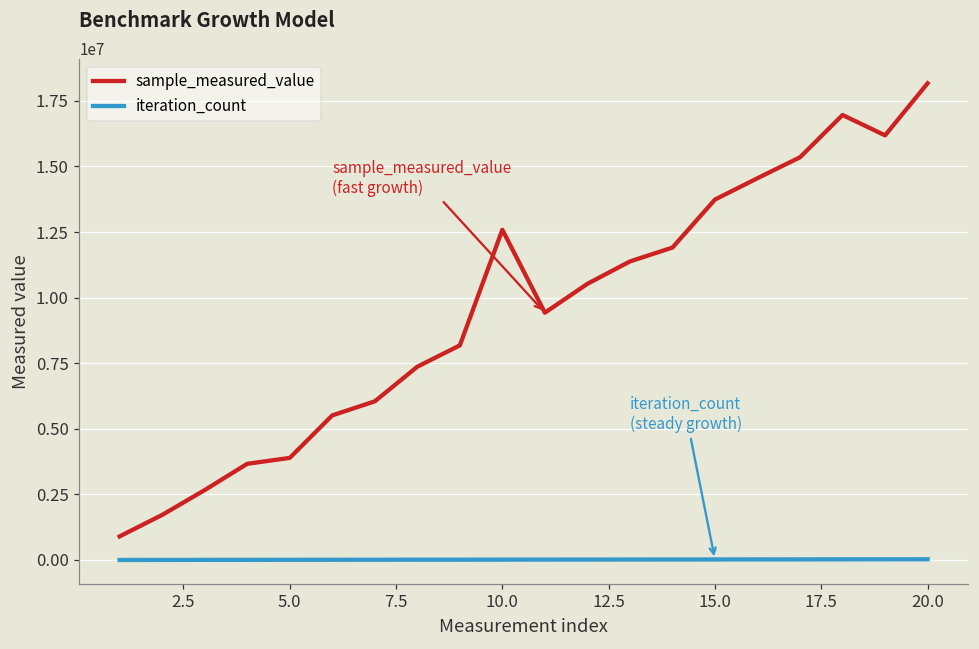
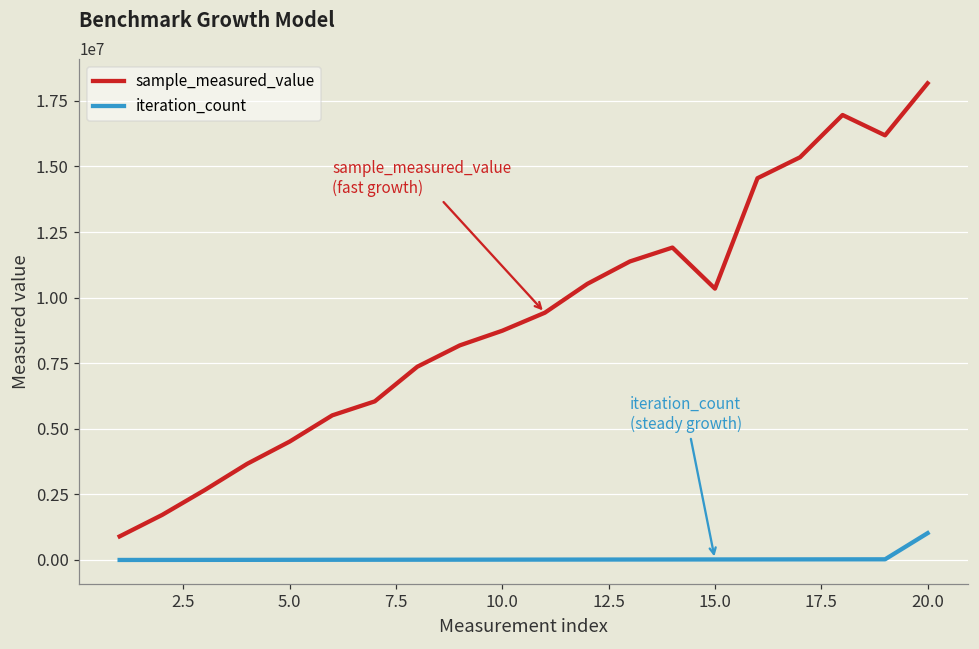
  {
    "sample_measured_value": {
-     "5.0": 3900000,
-     "10.0": 12600000,
-     "15.0": 13700000,
+     "5.0": 4500000,
+     "10.0": 8700000,
+     "15.0": 10300000,
      "20.0": 18200000
    },
    "iteration_count": {
      "5.0": 0,
      "10.0": 0,
      "15.0": 0,
-     "20.0": 0
+     "20.0": 1000000
    }
  }
